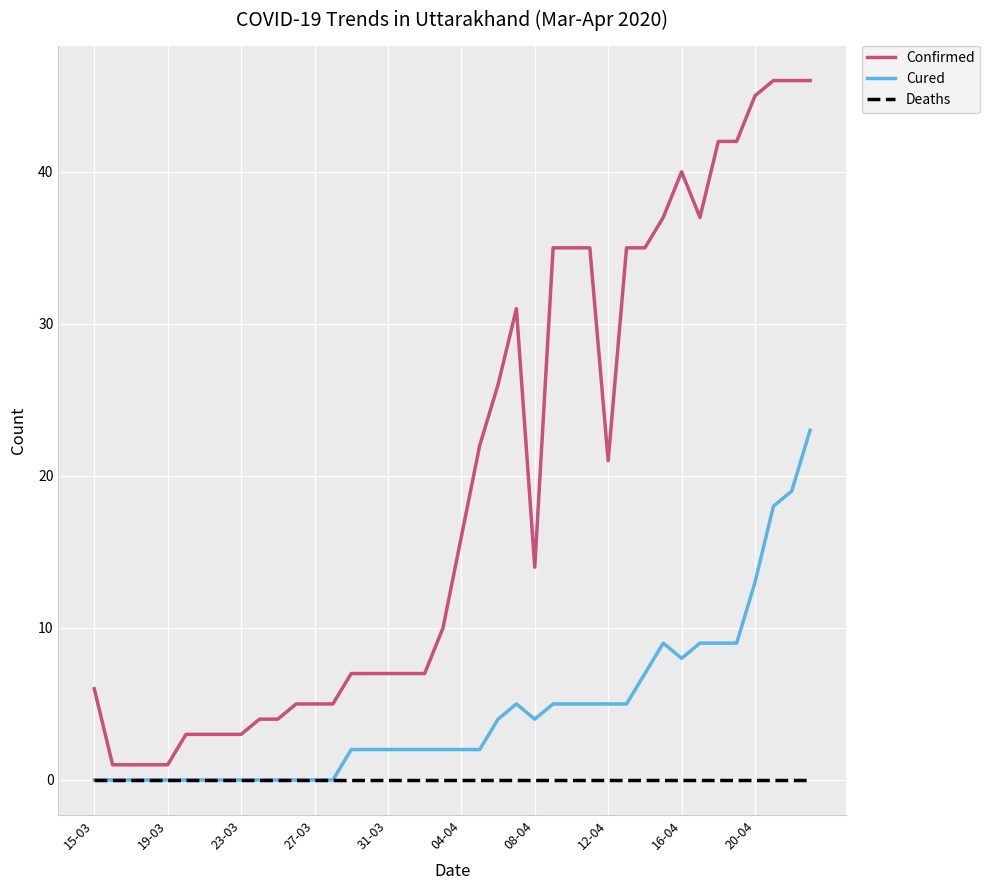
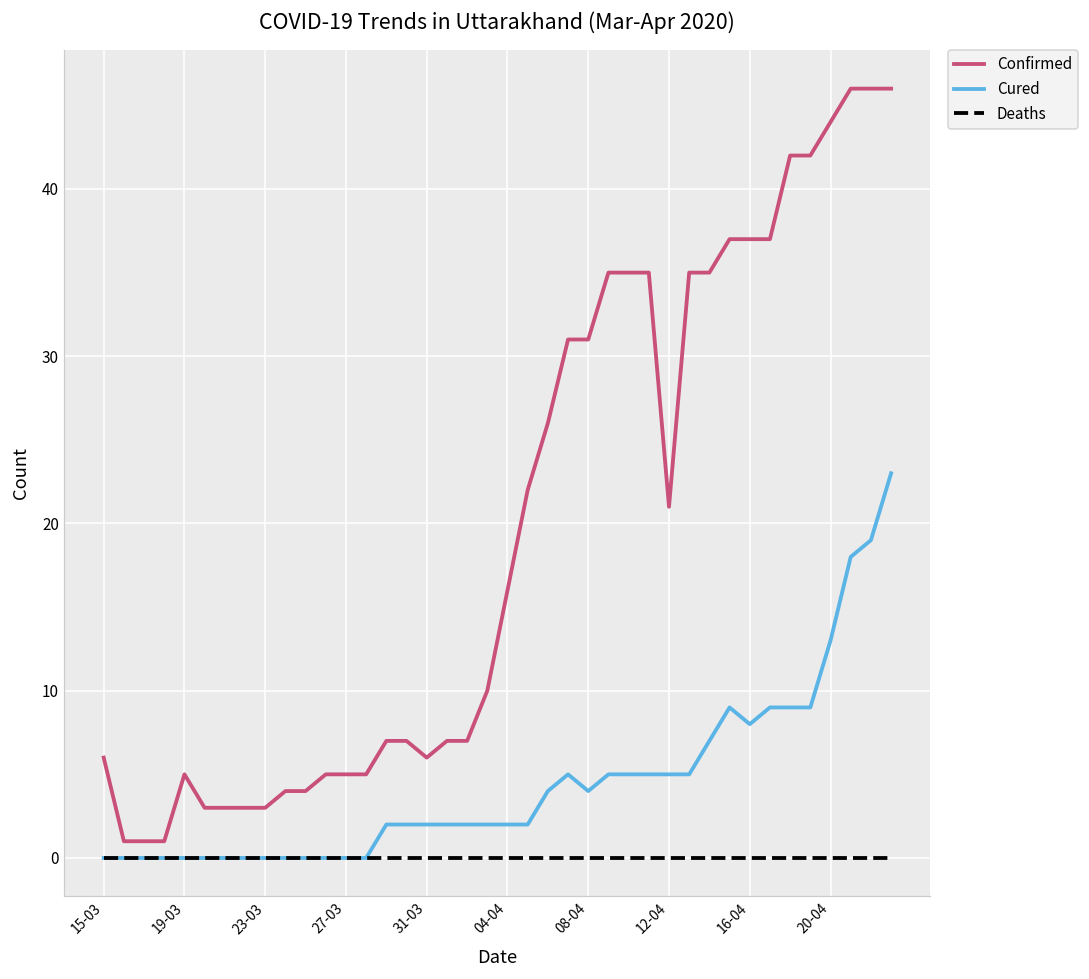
  {
    "Confirmed": {
      "15-03": 6,
-     "19-03": 1,
+     "19-03": 5,
      "23-03": 3,
      "27-03": 5,
-     "31-03": 7,
+     "31-03": 6,
      "04-04": 16,
-     "08-04": 14,
+     "08-04": 31,
      "12-04": 21,
-     "16-04": 40,
-     "20-04": 45
+     "16-04": 37,
+     "20-04": 44
    },
    "Cured": {
      "31-03": 2,
      "04-04": 2,
      "08-04": 4,
      "12-04": 5,
      "16-04": 8,
      "20-04": 13
    },
    "Deaths": {
      "31-03": 0,
      "04-04": 0,
      "08-04": 0,
      "12-04": 0,
      "16-04": 0,
      "20-04": 0
    }
  }
